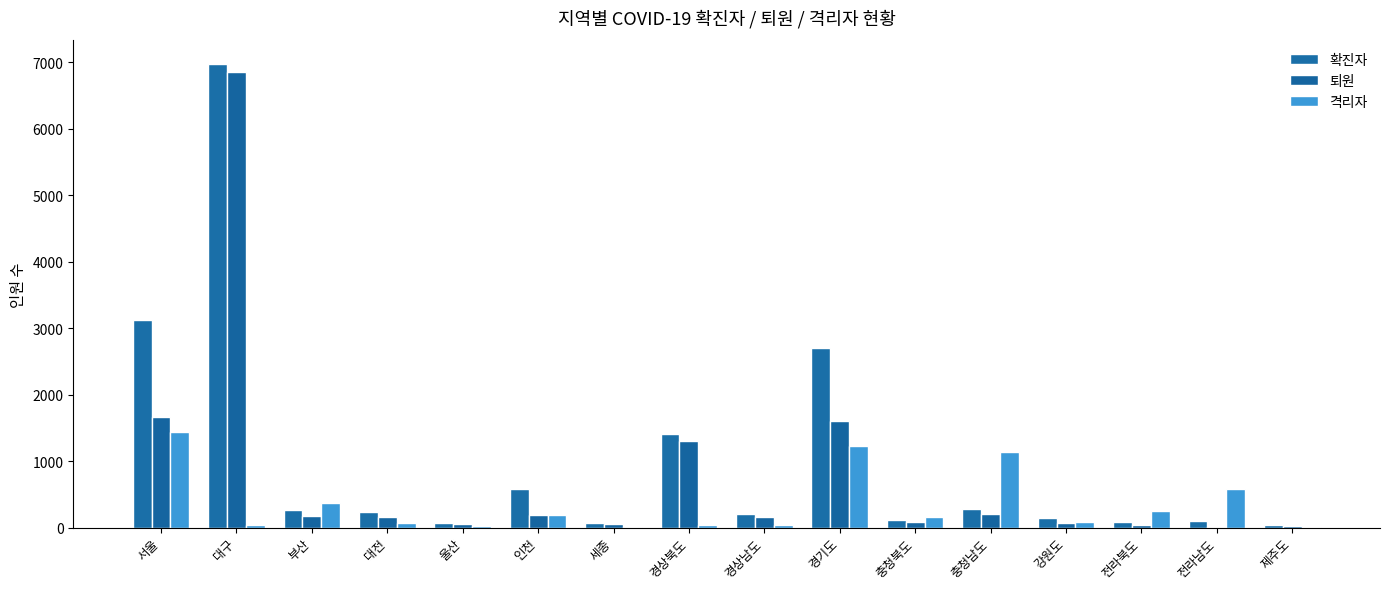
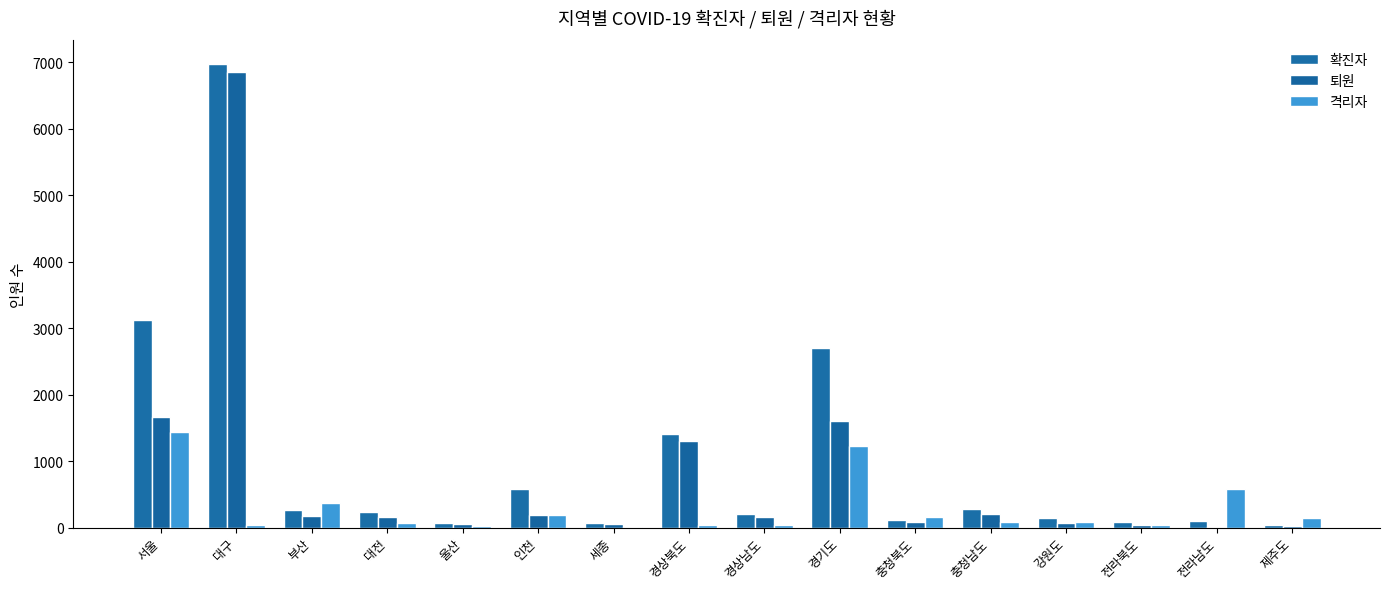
  {
    "격리자": {
      "서울": 1400,
      "대구": 0,
      "부산": 400,
      "대전": 100,
      "인천": 200,
      "경기도": 1200,
      "충청북도": 200,
-     "충청남도": 1100,
+     "충청남도": 100,
      "강원도": 100,
-     "전라북도": 200,
+     "전라북도": 0,
      "전라남도": 600,
-     "제주도": 0
+     "제주도": 100
    }
  }
